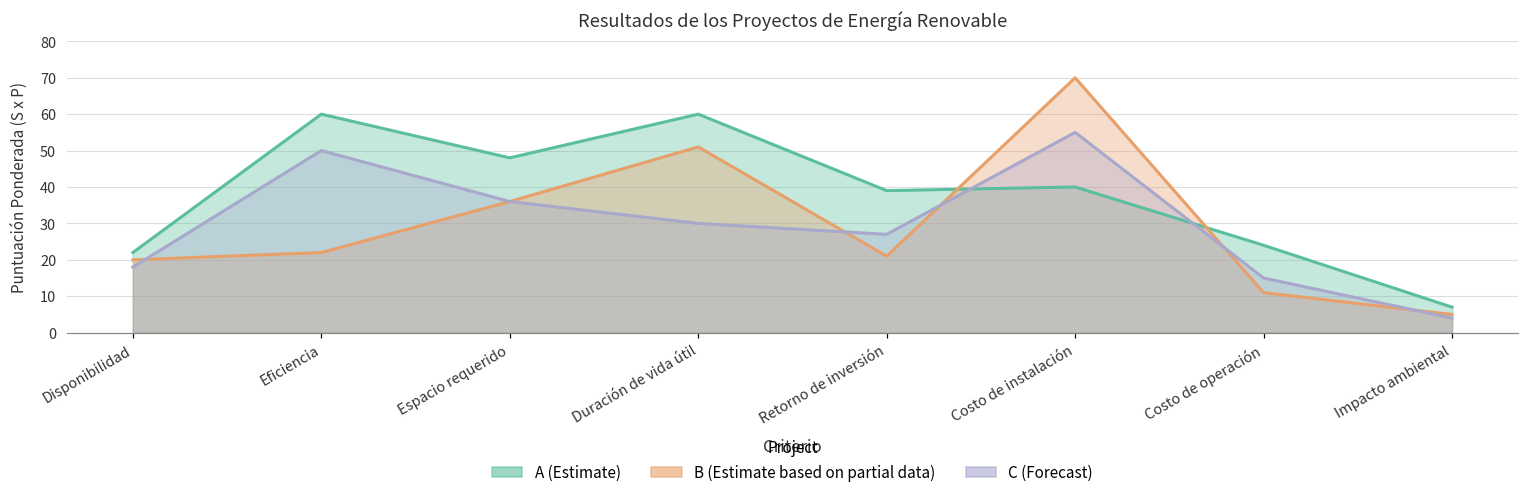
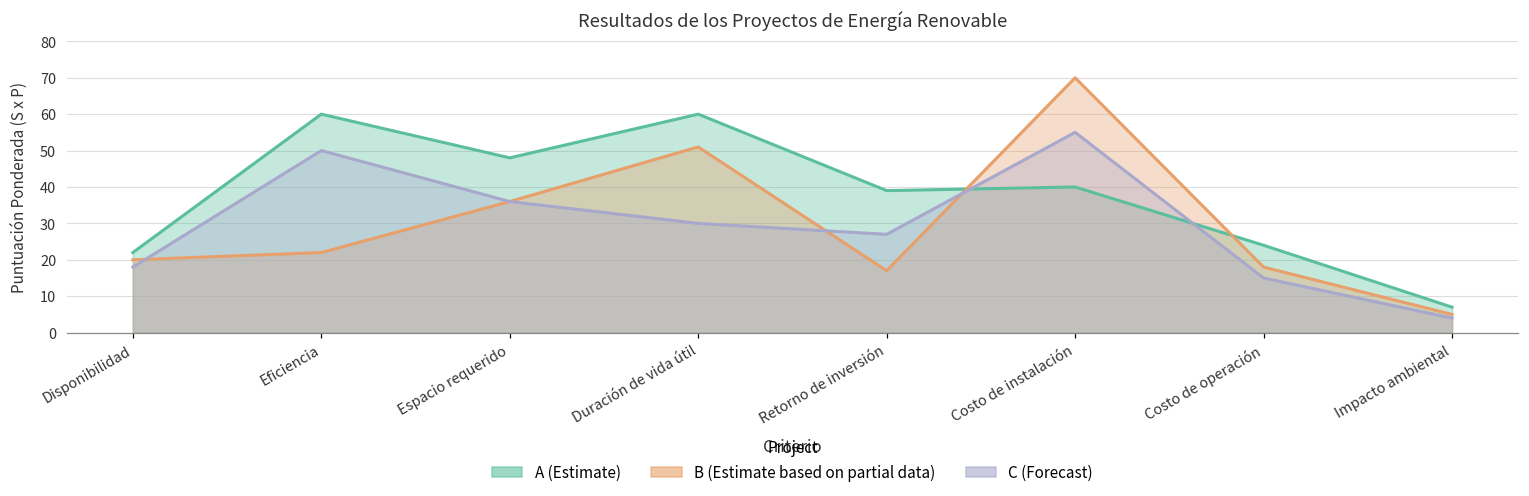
  {
    "B (Estimate based on partial data)": {
      "Disponibilidad": 20,
      "Eficiencia": 22,
      "Duración de vida útil": 51,
-     "Retorno de inversión": 21,
+     "Retorno de inversión": 17,
      "Costo de instalación": 70,
-     "Costo de operación": 11,
+     "Costo de operación": 18,
      "Impacto ambiental": 5
    }
  }
